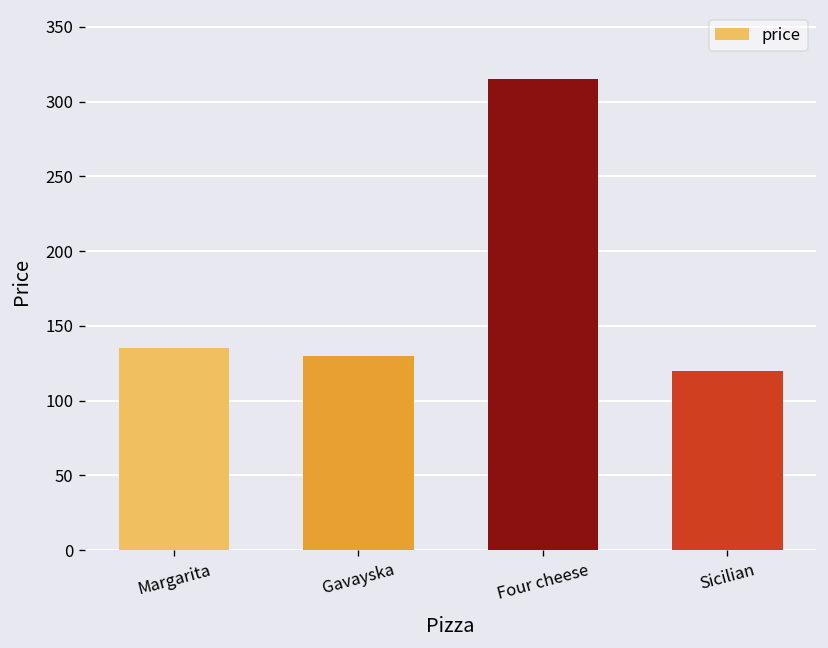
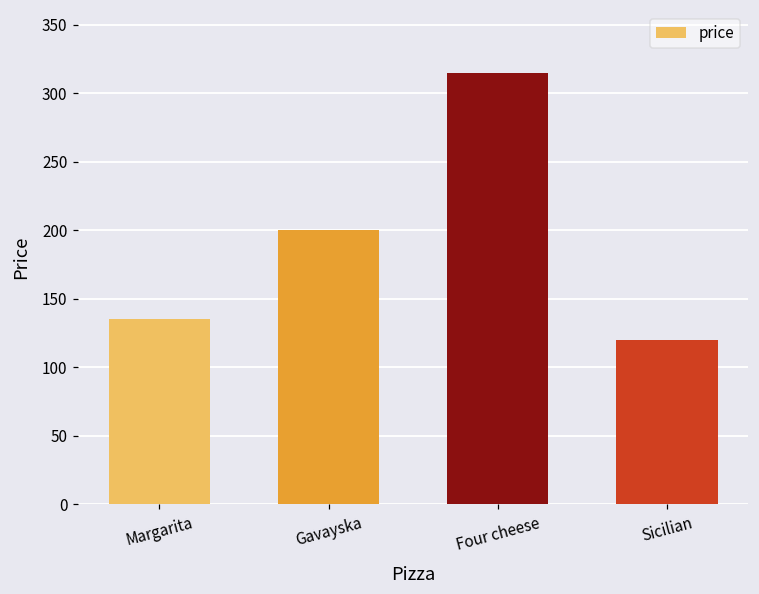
  {
    "Margarita": 135,
-   "Gavayska": 130,
+   "Gavayska": 200,
    "Four cheese": 315,
    "Sicilian": 120
  }
